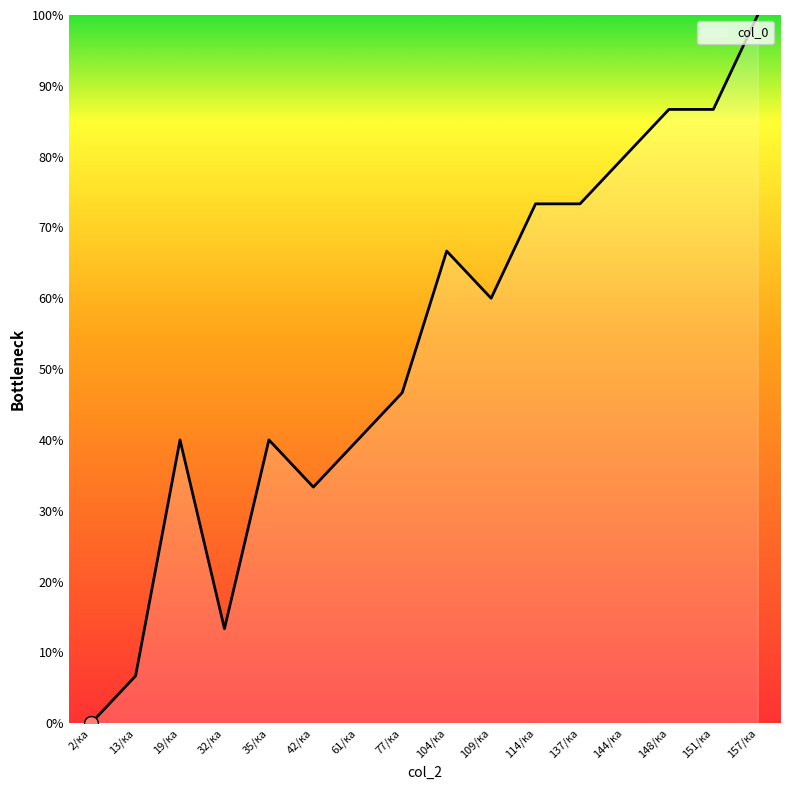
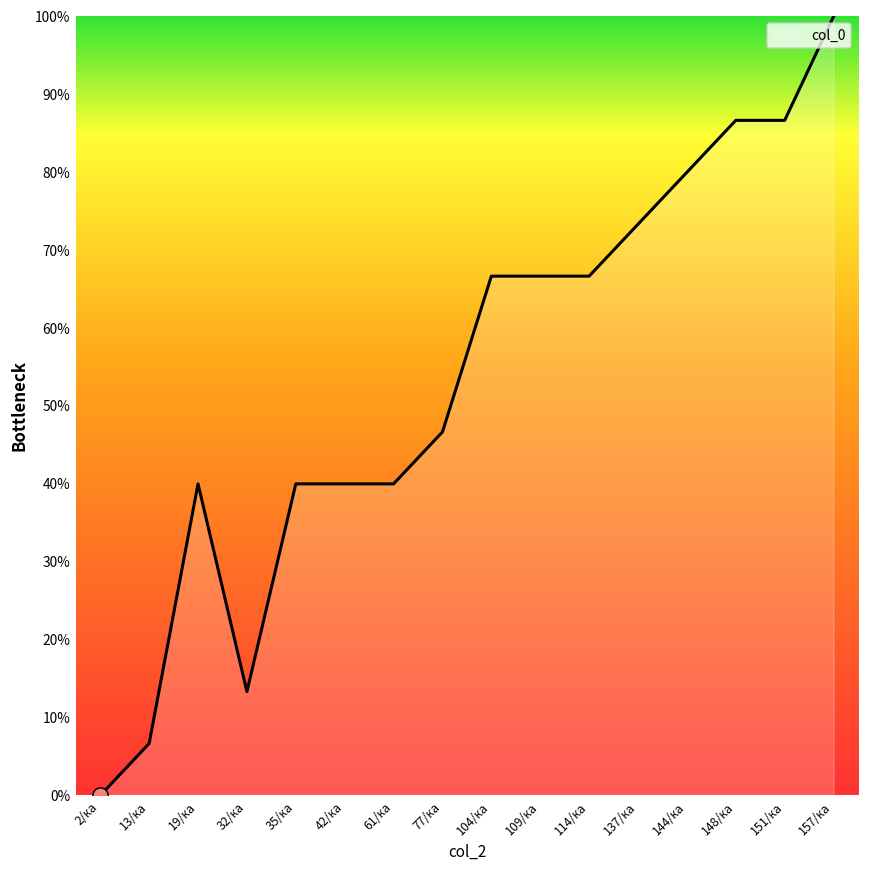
  {
    "col_0": {
      "13/ка": "7%",
      "19/ка": "40%",
      "32/ка": "13%",
      "35/ка": "40%",
-     "42/ка": "33%",
+     "42/ка": "40%",
      "61/ка": "40%",
      "77/ка": "47%",
      "104/ка": "67%",
-     "109/ка": "60%",
-     "114/ка": "73%",
+     "109/ка": "67%",
+     "114/ка": "67%",
      "137/ка": "73%",
      "144/ка": "80%",
      "148/ка": "87%",
      "151/ка": "87%",
      "157/ка": "100%"
    }
  }
